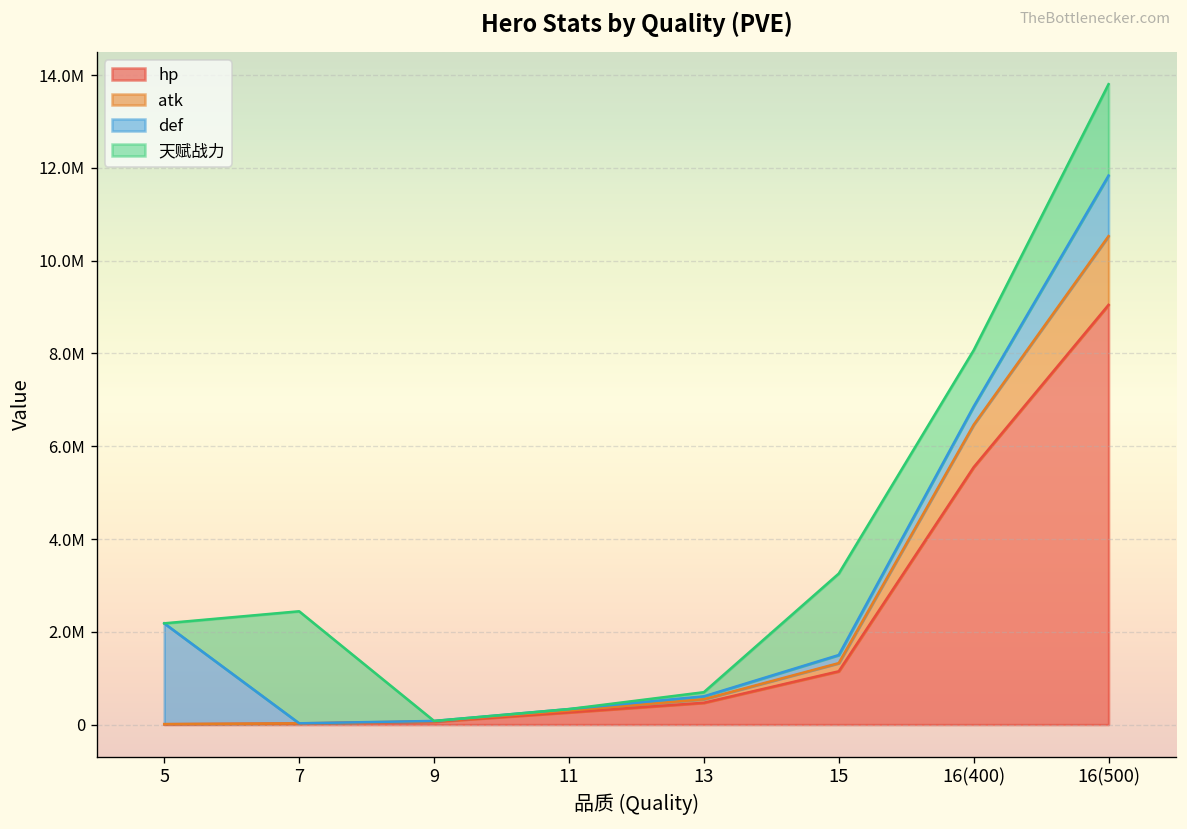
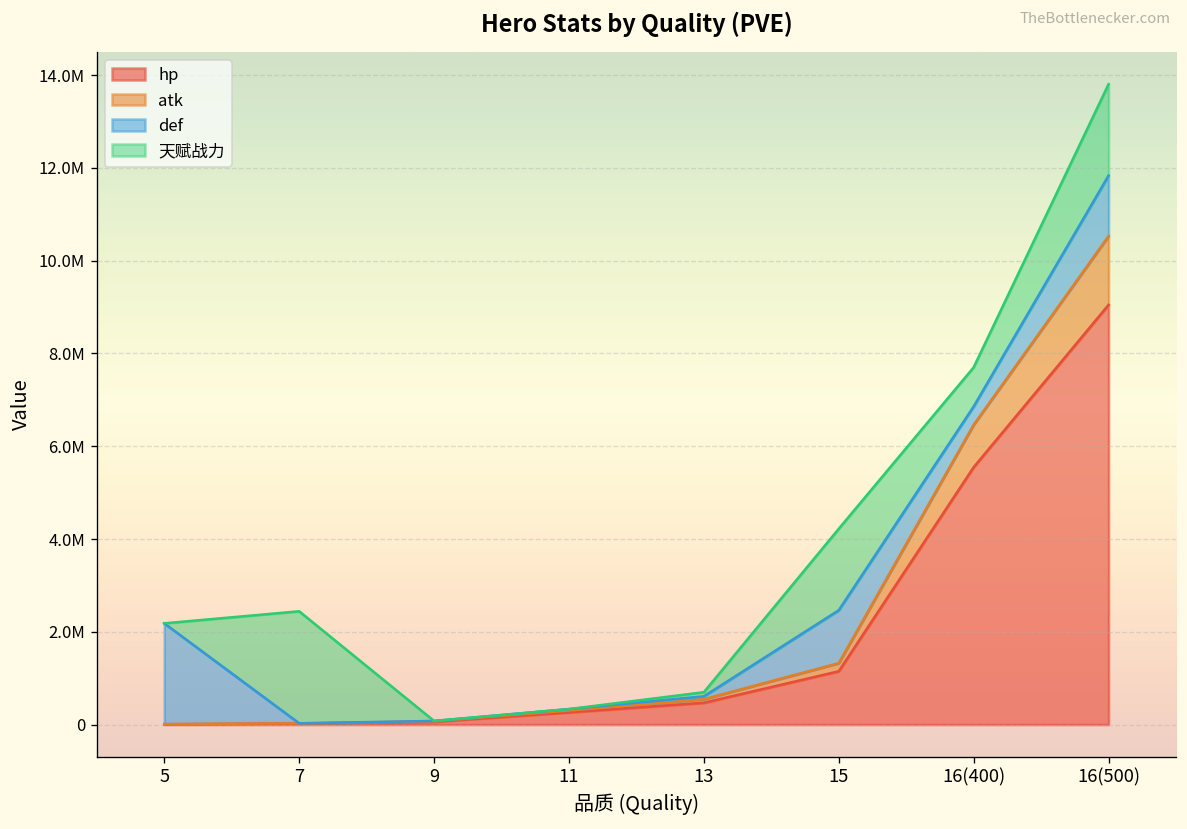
  {
    "def": {
-     "15": 200000,
+     "15": 1100000,
      "16(400)": 400000,
      "16(500)": 1300000
    },
    "天赋战力": {
      "7": 2400000,
      "13": 100000,
      "15": 1800000,
-     "16(400)": 1200000,
+     "16(400)": 800000,
      "16(500)": 2000000
    }
  }
